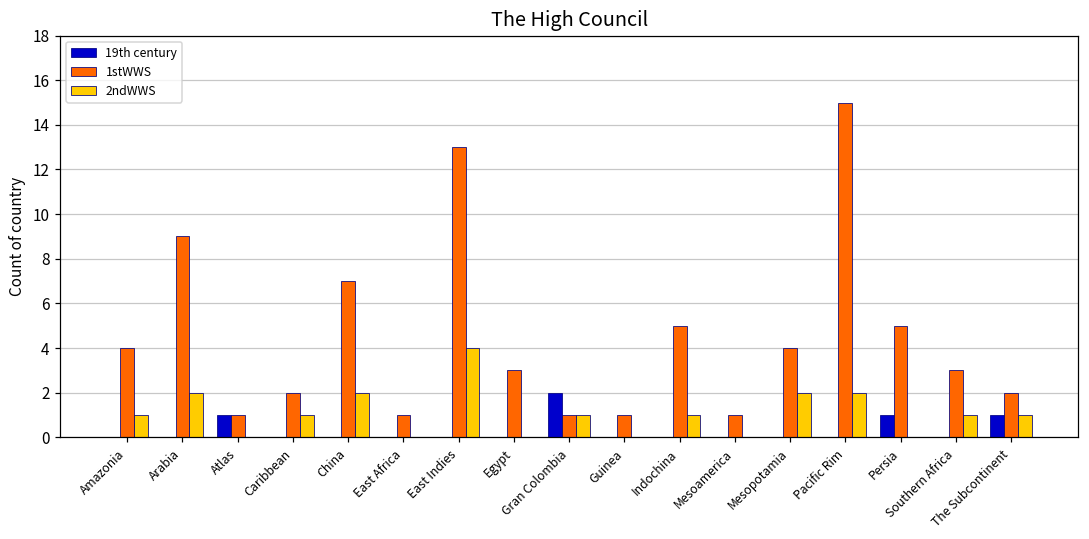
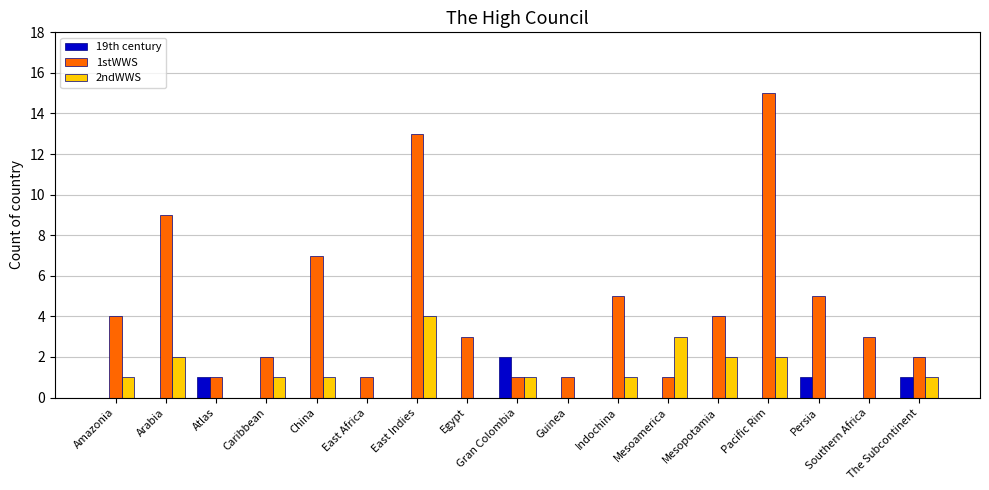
  {
    "19th century": {
      "Amazonia": 0,
      "Arabia": 0,
      "Atlas": 1,
      "Caribbean": 0,
      "China": 0,
      "East Africa": 0,
      "East Indies": 0,
      "Egypt": 0,
      "Gran Colombia": 2,
      "Guinea": 0,
      "Indochina": 0,
      "Mesoamerica": 0,
      "Mesopotamia": 0,
      "Pacific Rim": 0,
      "Persia": 1,
      "Southern Africa": 0,
      "The Subcontinent": 1
    },
    "1stWWS": {
      "Amazonia": 4,
      "Arabia": 9,
      "Atlas": 1,
      "Caribbean": 2,
      "China": 7,
      "East Africa": 1,
      "East Indies": 13,
      "Egypt": 3,
      "Gran Colombia": 1,
      "Guinea": 1,
      "Indochina": 5,
      "Mesoamerica": 1,
      "Mesopotamia": 4,
      "Pacific Rim": 15,
      "Persia": 5,
      "Southern Africa": 3,
      "The Subcontinent": 2
    },
    "2ndWWS": {
      "Amazonia": 1,
      "Arabia": 2,
      "Atlas": 0,
      "Caribbean": 1,
-     "China": 2,
+     "China": 1,
      "East Africa": 0,
      "East Indies": 4,
      "Egypt": 0,
      "Gran Colombia": 1,
      "Guinea": 0,
      "Indochina": 1,
-     "Mesoamerica": 0,
+     "Mesoamerica": 3,
      "Mesopotamia": 2,
      "Pacific Rim": 2,
      "Persia": 0,
-     "Southern Africa": 1,
+     "Southern Africa": 0,
      "The Subcontinent": 1
    }
  }
